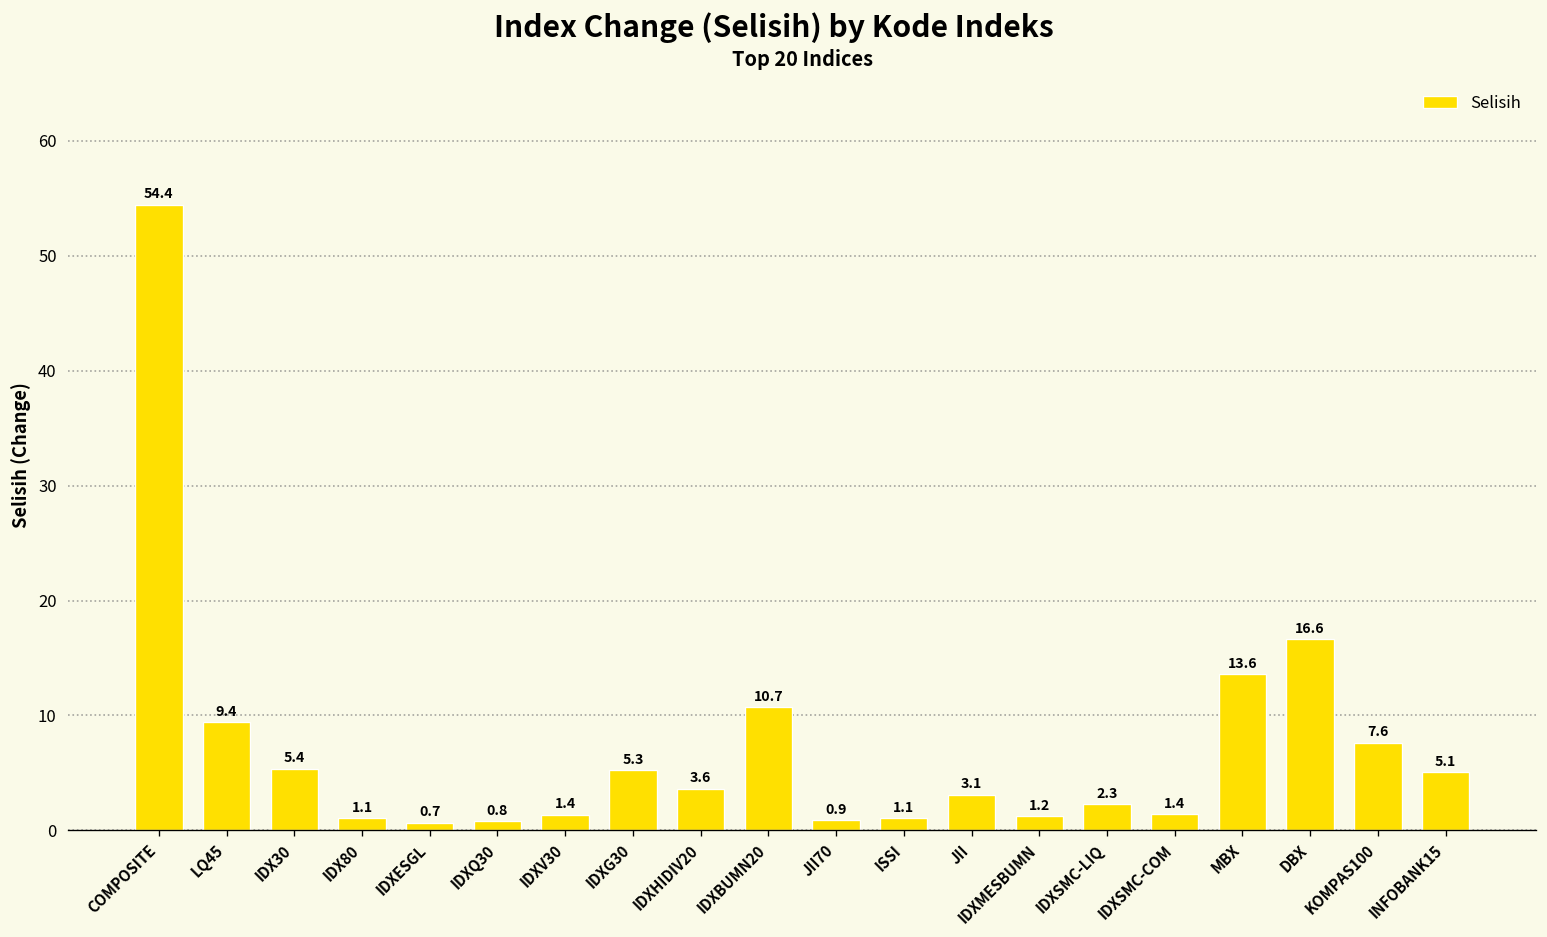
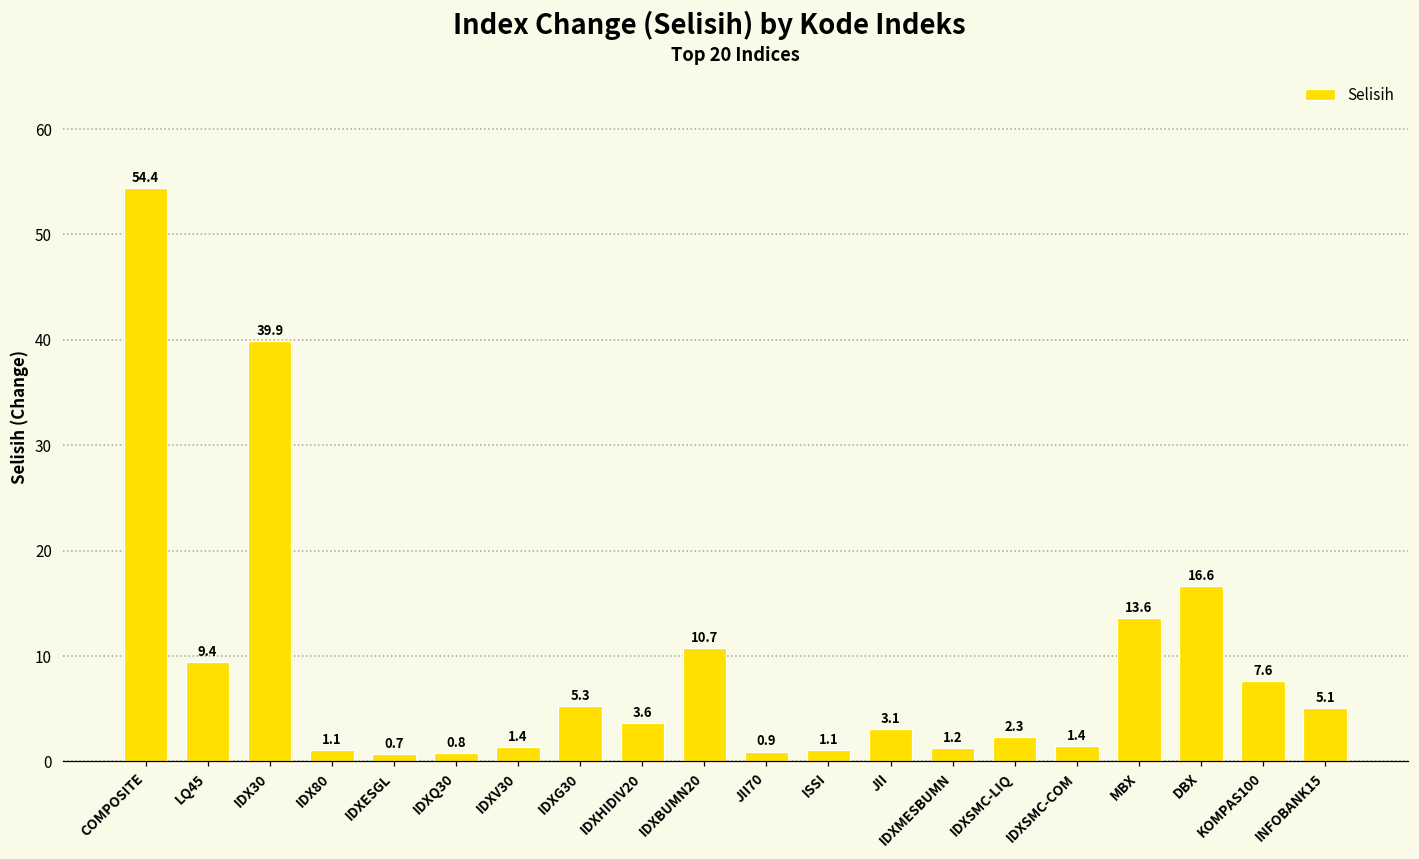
  {
    "COMPOSITE": 54.4,
    "LQ45": 9.4,
-   "IDX30": 5.4,
+   "IDX30": 39.9,
    "IDX80": 1.1,
    "IDXESGL": 0.7,
    "IDXQ30": 0.8,
    "IDXV30": 1.4,
    "IDXG30": 5.3,
    "IDXHIDIV20": 3.6,
    "IDXBUMN20": 10.7,
    "JII70": 0.9,
    "ISSI": 1.1,
    "JII": 3.1,
    "IDXMESBUMN": 1.2,
    "IDXSMC-LIQ": 2.3,
    "IDXSMC-COM": 1.4,
    "MBX": 13.6,
    "DBX": 16.6,
    "KOMPAS100": 7.6,
    "INFOBANK15": 5.1
  }
